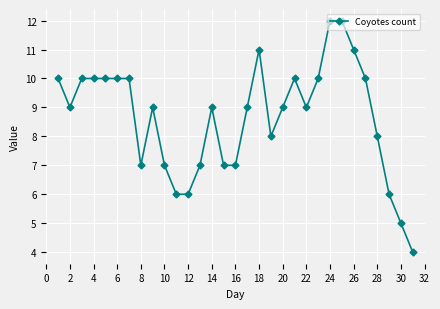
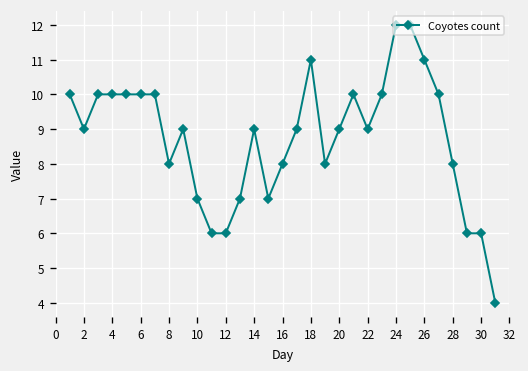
  {
    "2": 9,
    "4": 10,
    "6": 10,
-   "8": 7,
+   "8": 8,
    "10": 7,
    "12": 6,
    "14": 9,
-   "16": 7,
+   "16": 8,
    "18": 11,
    "20": 9,
    "22": 9,
    "26": 11,
    "28": 8,
-   "30": 5
+   "30": 6
  }
